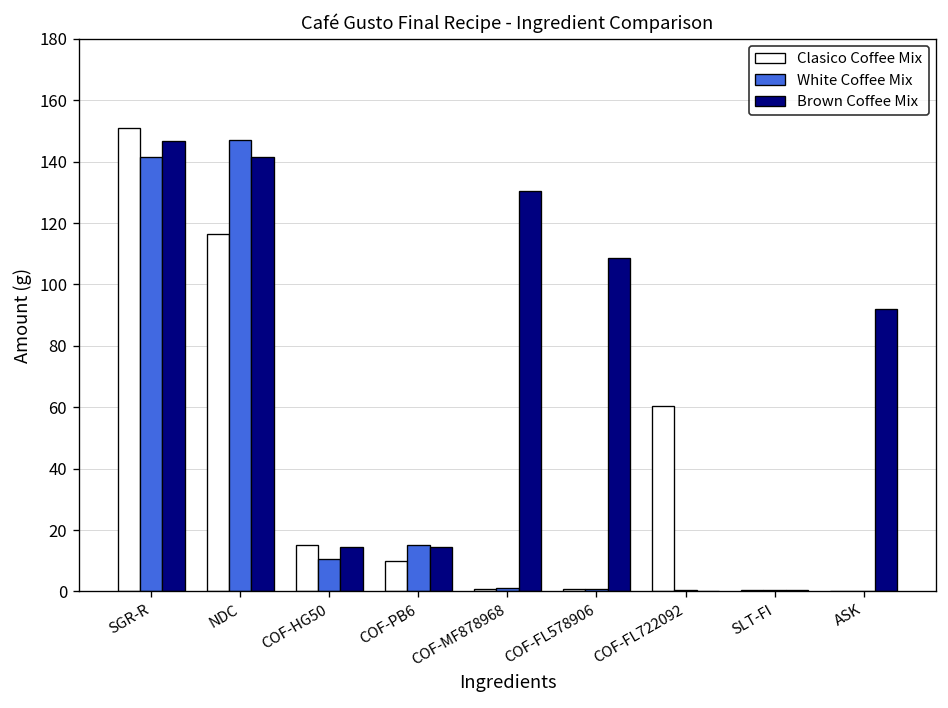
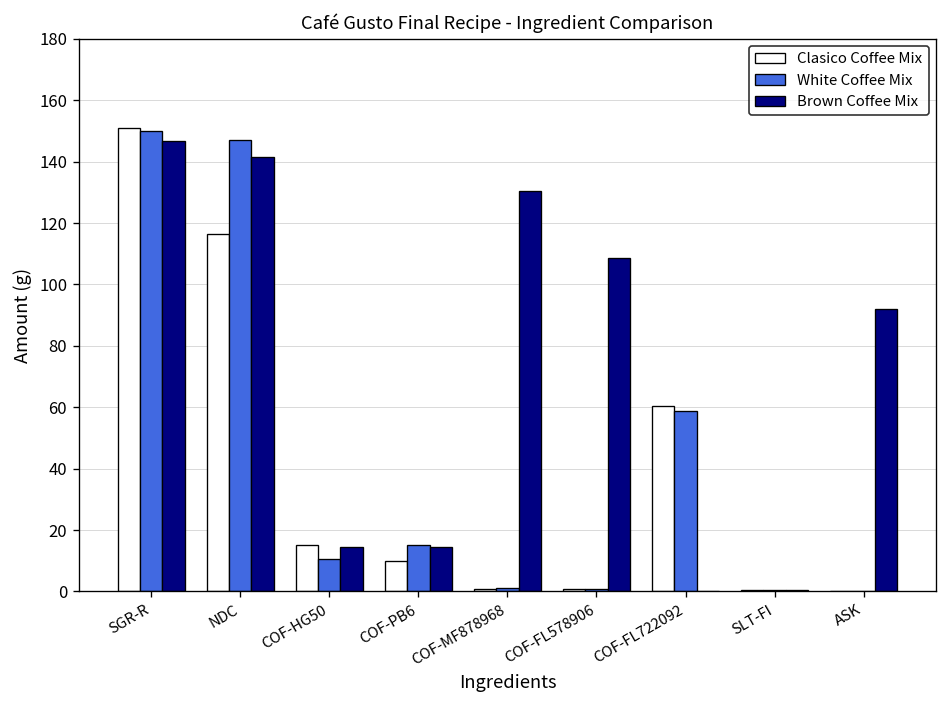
  {
    "Clasico Coffee Mix": {
      "SGR-R": 151,
      "NDC": 116,
      "COF-HG50": 15,
      "COF-PB6": 10,
      "COF-FL722092": 60
    },
    "White Coffee Mix": {
-     "SGR-R": 141,
+     "SGR-R": 150,
      "NDC": 147,
      "COF-HG50": 11,
      "COF-PB6": 15,
      "COF-MF878968": 1,
-     "COF-FL722092": 1
+     "COF-FL722092": 59
    },
    "Brown Coffee Mix": {
      "SGR-R": 147,
      "NDC": 141,
      "COF-HG50": 14,
      "COF-PB6": 14,
      "COF-MF878968": 130,
      "COF-FL578906": 109,
      "ASK": 92
    }
  }
